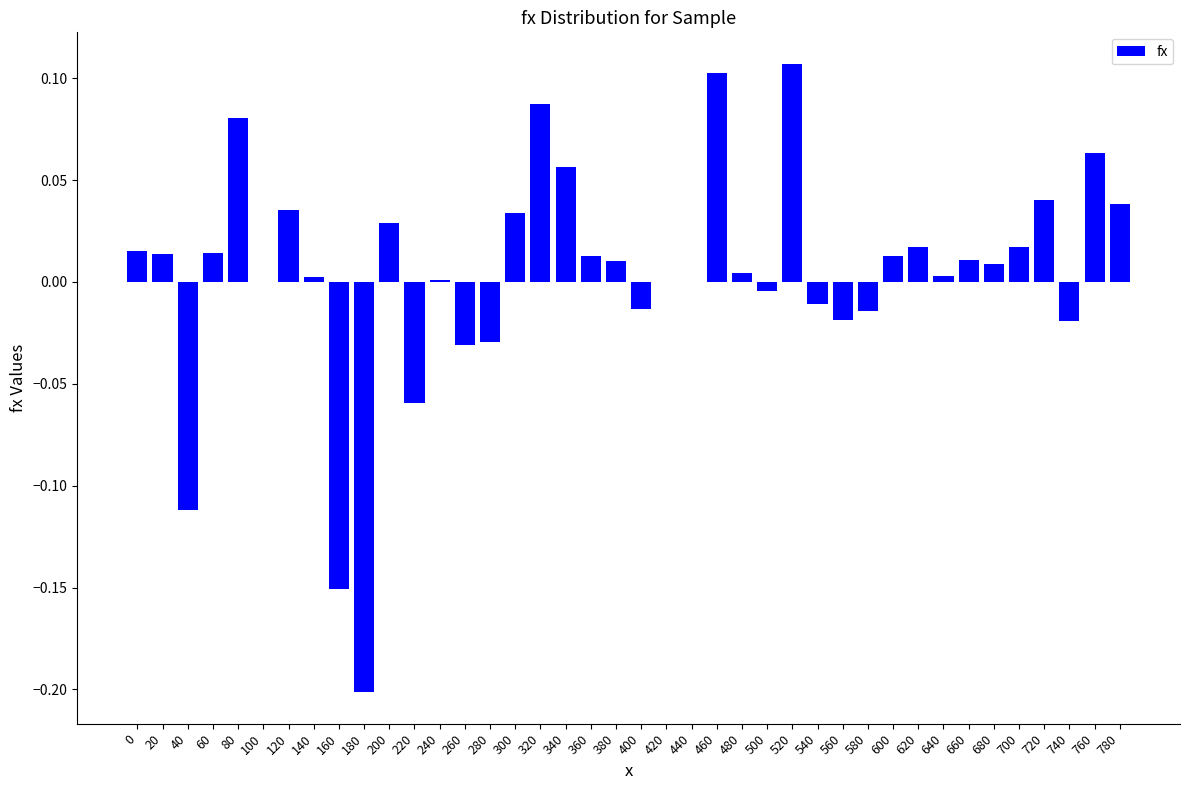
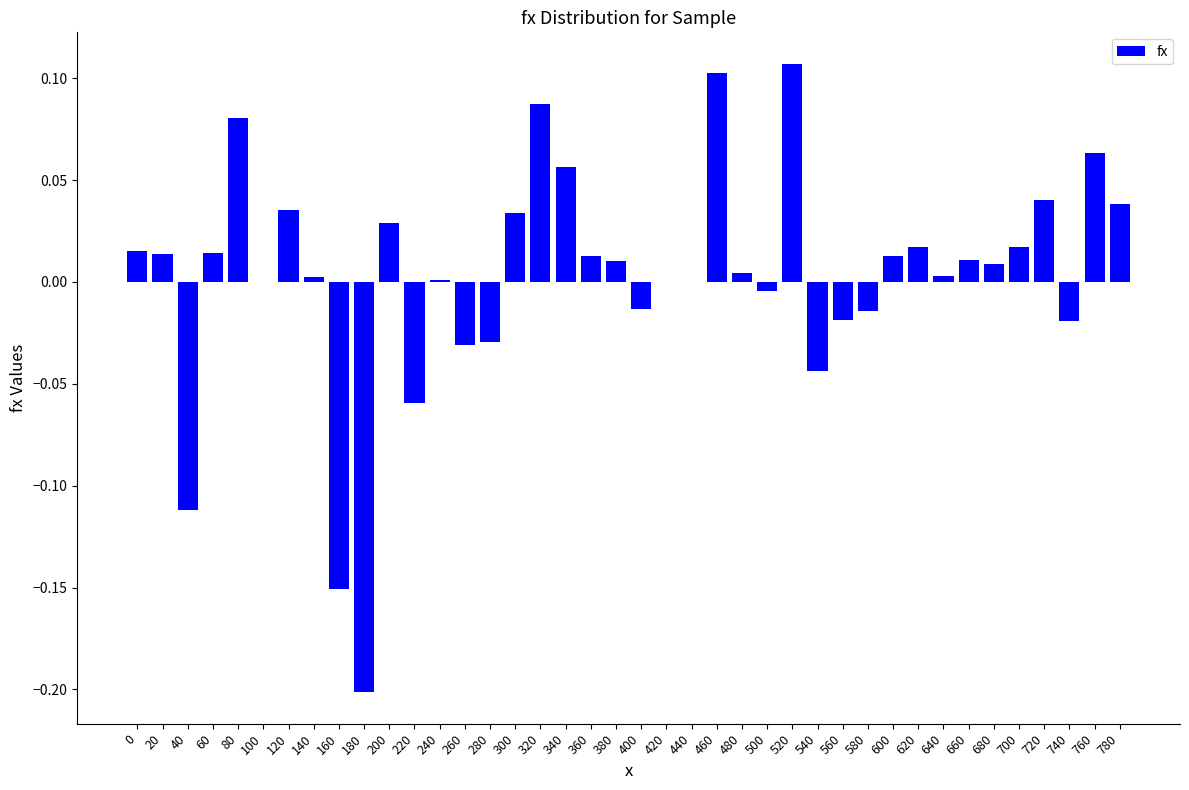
  {
    "0": 0.015,
    "20": 0.014,
    "40": -0.112,
    "60": 0.014,
    "80": 0.080,
    "120": 0.035,
    "140": 0.002,
    "160": -0.151,
    "180": -0.201,
    "200": 0.029,
    "220": -0.059,
    "260": -0.031,
    "280": -0.029,
    "300": 0.034,
    "320": 0.087,
    "340": 0.056,
    "360": 0.013,
    "380": 0.010,
    "400": -0.013,
    "460": 0.103,
    "480": 0.004,
    "500": -0.004,
    "520": 0.107,
-   "540": -0.011,
+   "540": -0.044,
    "560": -0.018,
    "580": -0.014,
    "600": 0.013,
    "620": 0.017,
    "640": 0.003,
    "660": 0.011,
    "680": 0.009,
    "700": 0.017,
    "720": 0.040,
    "740": -0.019,
    "760": 0.063,
    "780": 0.038
  }
